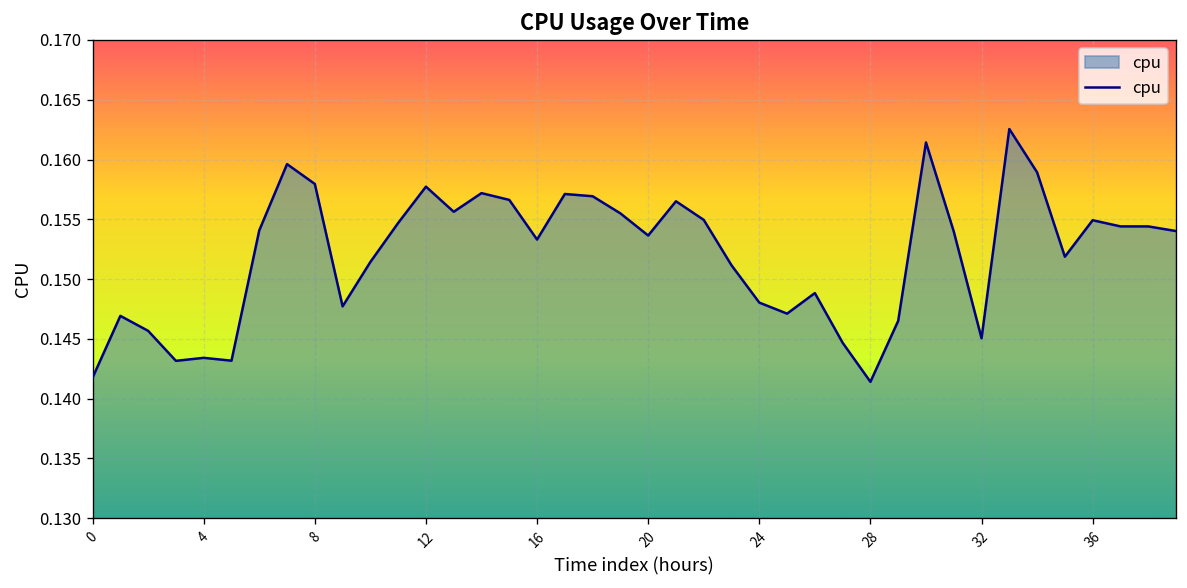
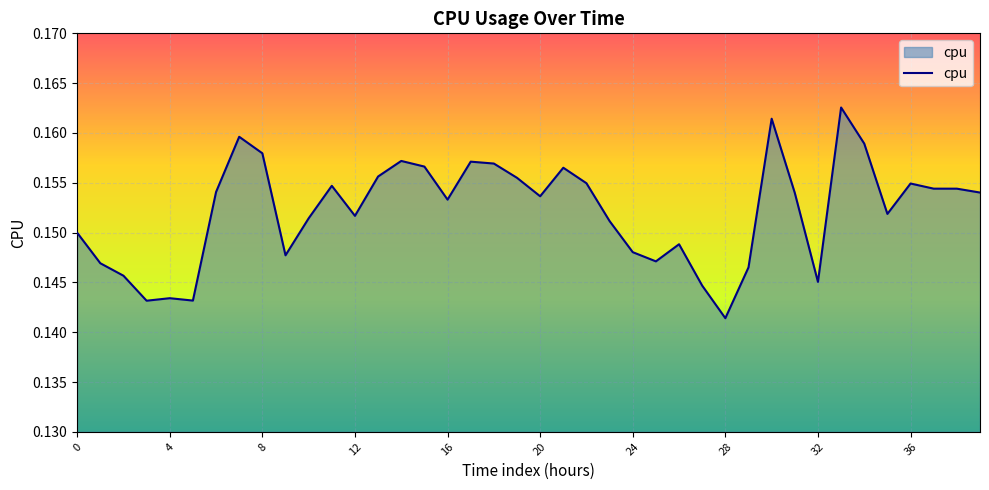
  {
-   "0": 0.142,
+   "0": 0.150,
    "4": 0.143,
    "8": 0.158,
-   "12": 0.158,
+   "12": 0.152,
    "16": 0.153,
    "20": 0.154,
    "24": 0.148,
    "28": 0.141,
    "32": 0.145,
    "36": 0.155
  }
